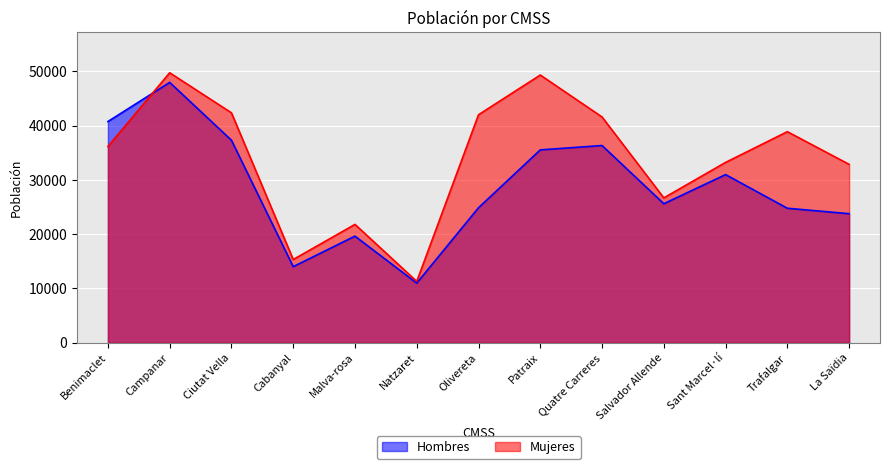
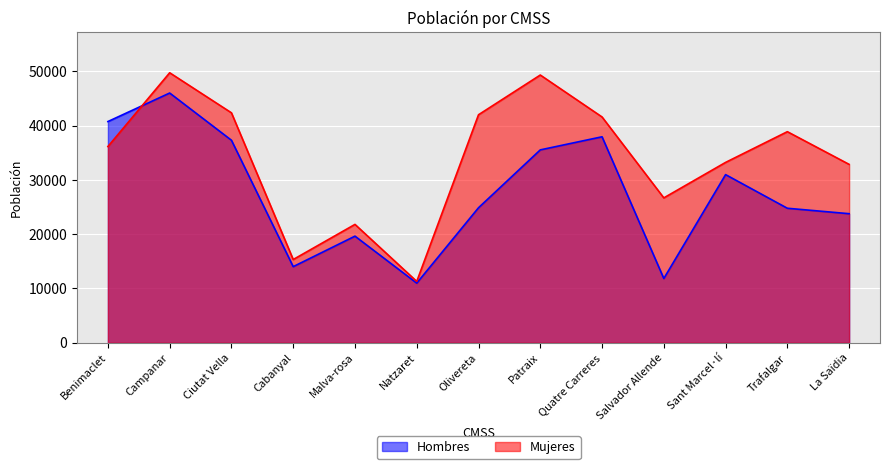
  {
    "Hombres": {
      "Benimaclet": 41000,
-     "Campanar": 48000,
+     "Campanar": 46000,
      "Ciutat Vella": 37000,
      "Cabanyal": 14000,
      "Malva-rosa": 20000,
      "Olivereta": 25000,
      "Patraix": 36000,
-     "Quatre Carreres": 36000,
-     "Salvador Allende": 26000,
+     "Quatre Carreres": 38000,
+     "Salvador Allende": 12000,
      "Sant Marcel·lí": 31000,
      "Trafalgar": 25000,
      "La Saïdia": 24000
    },
    "Mujeres": {
      "Benimaclet": 36000,
      "Campanar": 50000,
      "Ciutat Vella": 42000,
      "Cabanyal": 15000,
      "Malva-rosa": 22000,
      "Olivereta": 42000,
      "Patraix": 49000,
      "Quatre Carreres": 42000,
      "Salvador Allende": 27000,
      "Sant Marcel·lí": 33000,
      "Trafalgar": 39000,
      "La Saïdia": 33000
    }
  }
